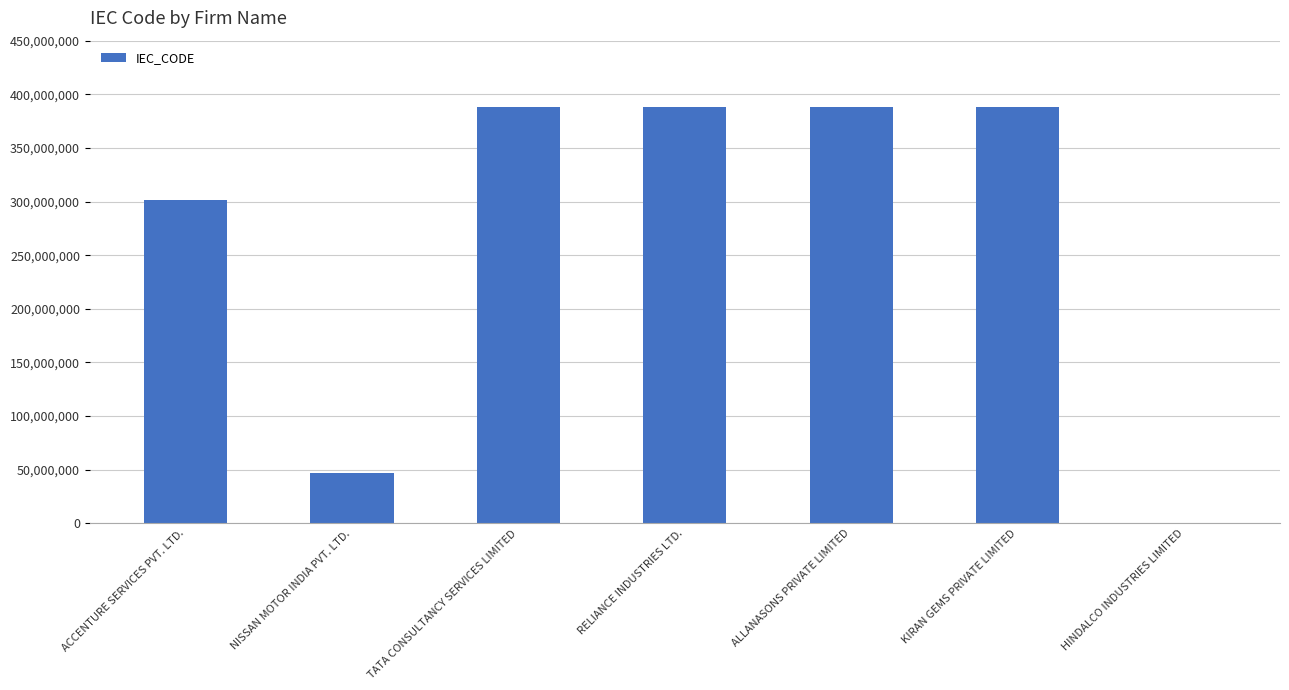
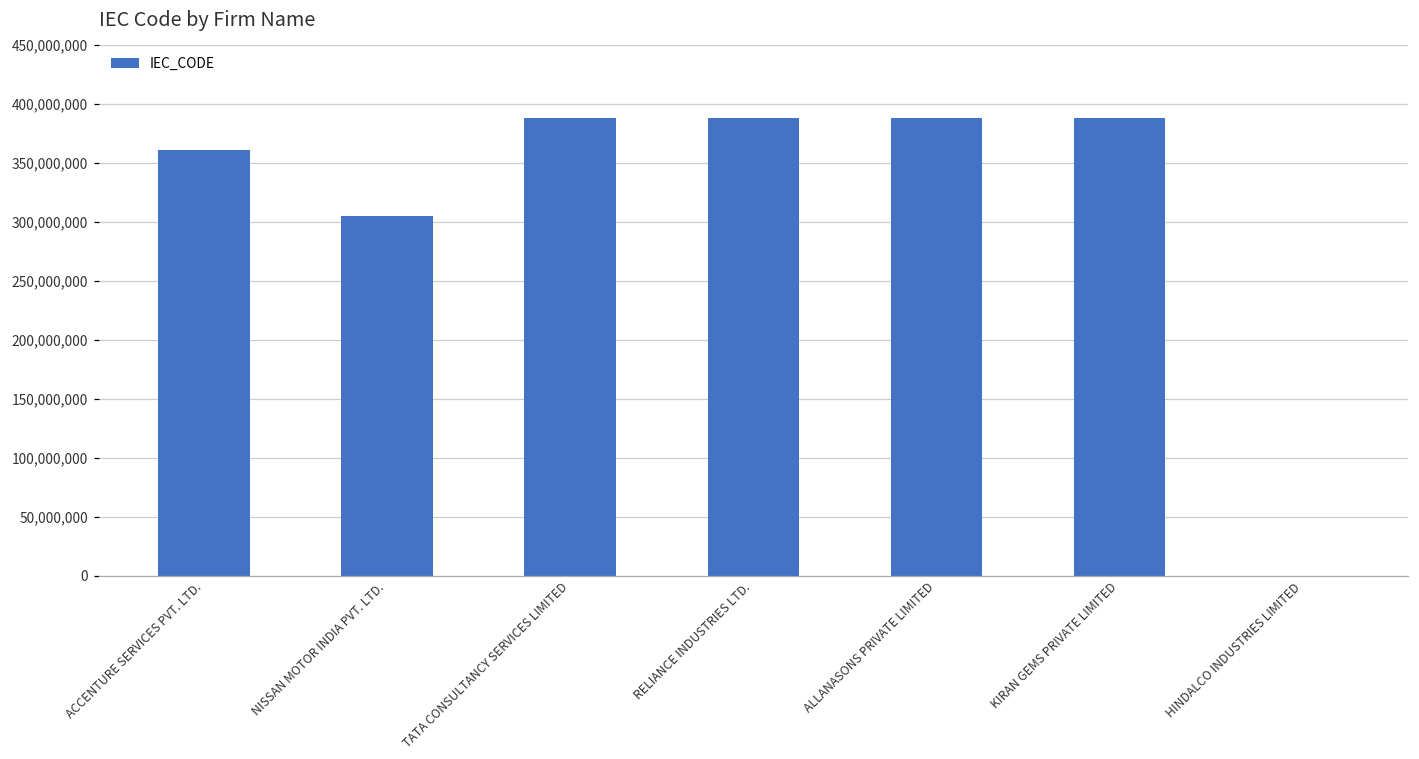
  {
-   "ACCENTURE SERVICES PVT. LTD.": "301,000,000",
-   "NISSAN MOTOR INDIA PVT. LTD.": "47,000,000",
+   "ACCENTURE SERVICES PVT. LTD.": "361,000,000",
+   "NISSAN MOTOR INDIA PVT. LTD.": "305,000,000",
    "TATA CONSULTANCY SERVICES LIMITED": "388,000,000",
    "RELIANCE INDUSTRIES LTD.": "388,000,000",
    "ALLANASONS PRIVATE LIMITED": "388,000,000",
    "KIRAN GEMS PRIVATE LIMITED": "388,000,000",
    "HINDALCO INDUSTRIES LIMITED": "0"
  }
